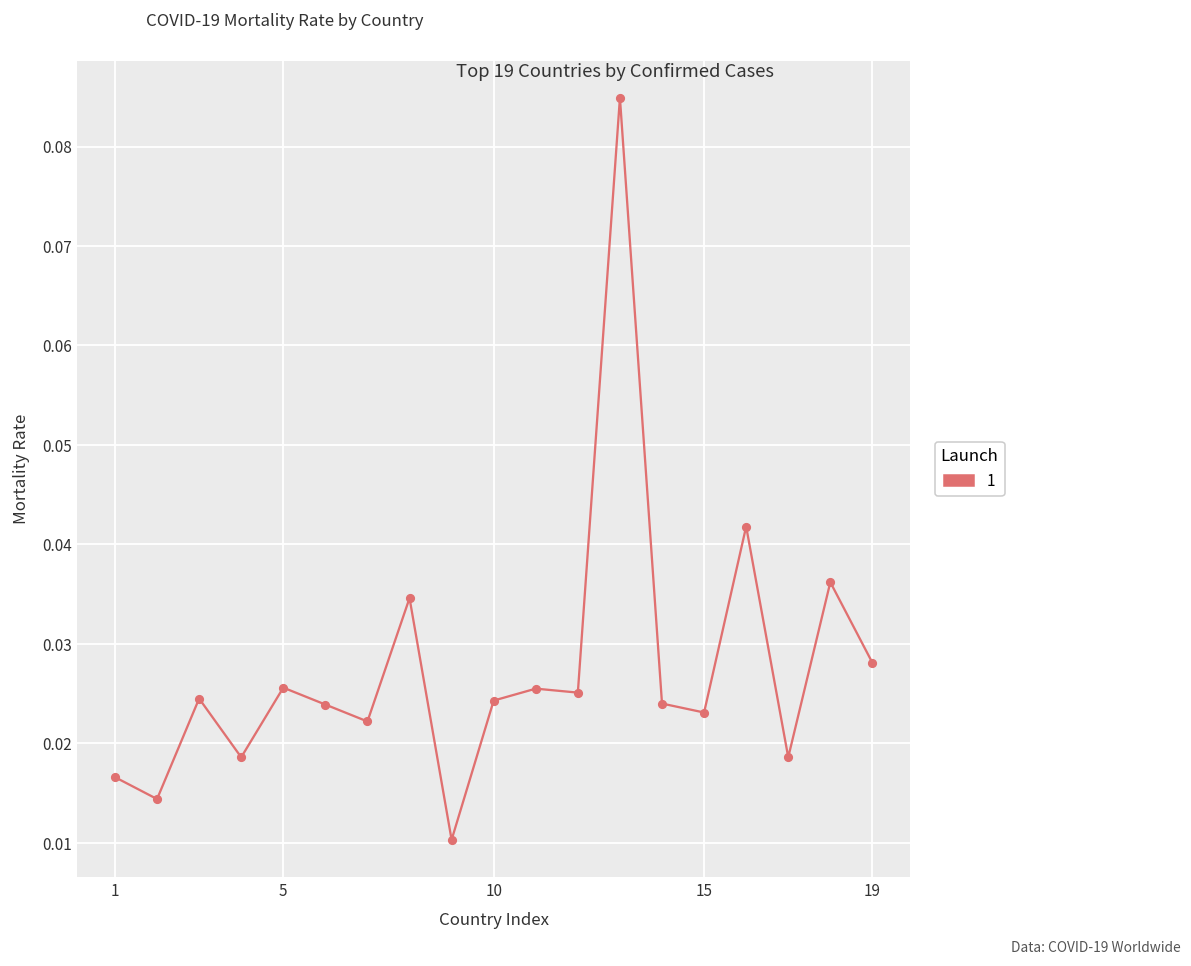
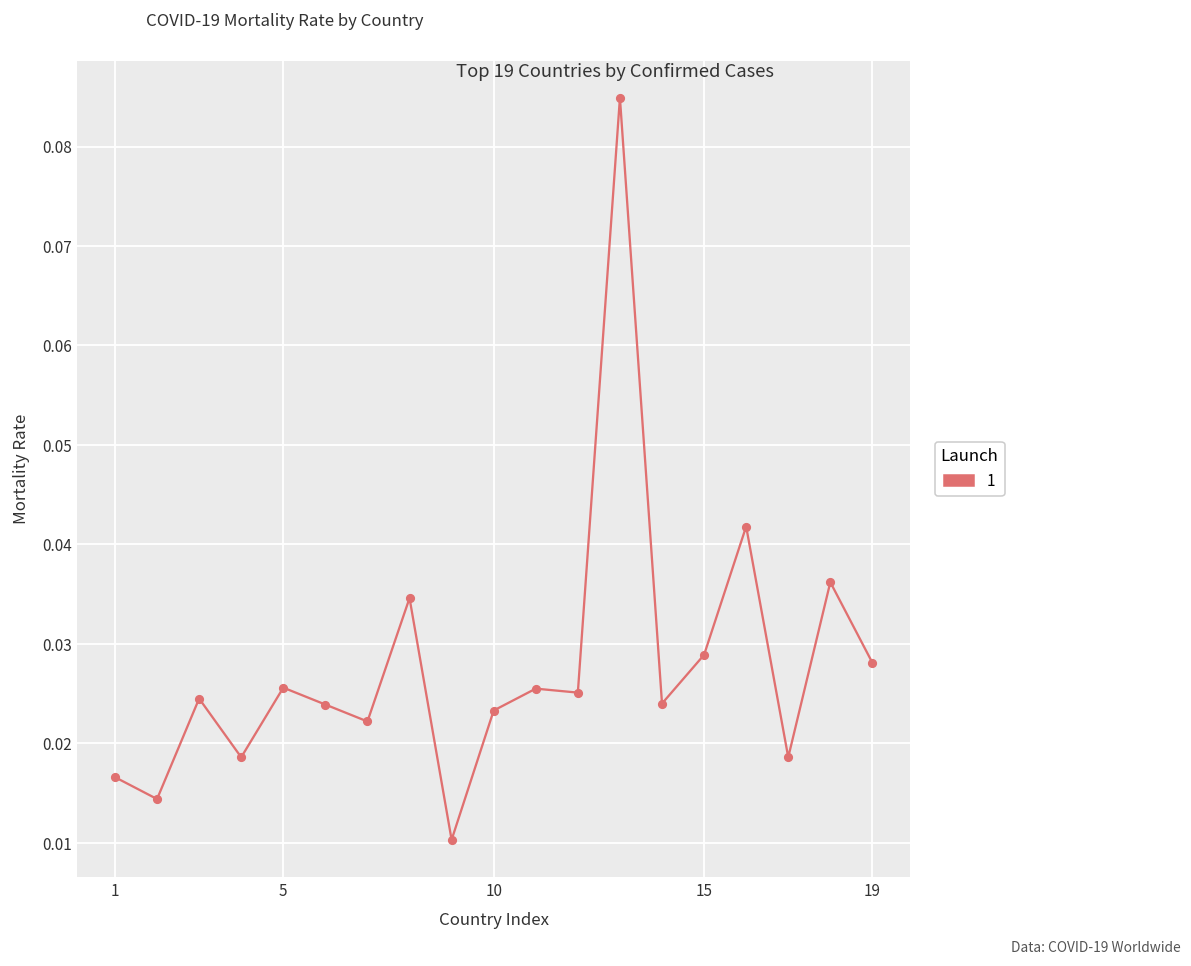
  {
    "1": 0.017,
    "5": 0.026,
-   "10": 0.024,
-   "15": 0.023,
+   "10": 0.023,
+   "15": 0.029,
    "19": 0.028
  }
